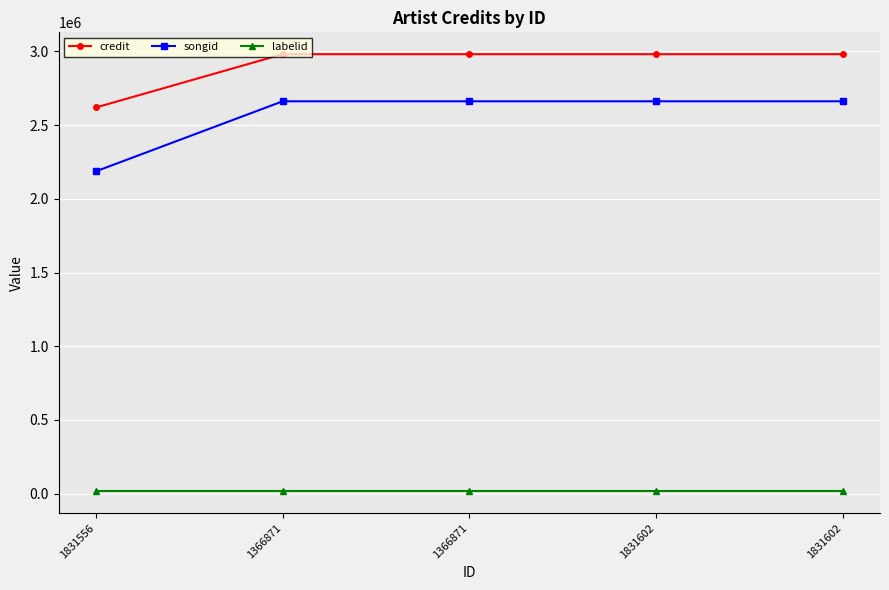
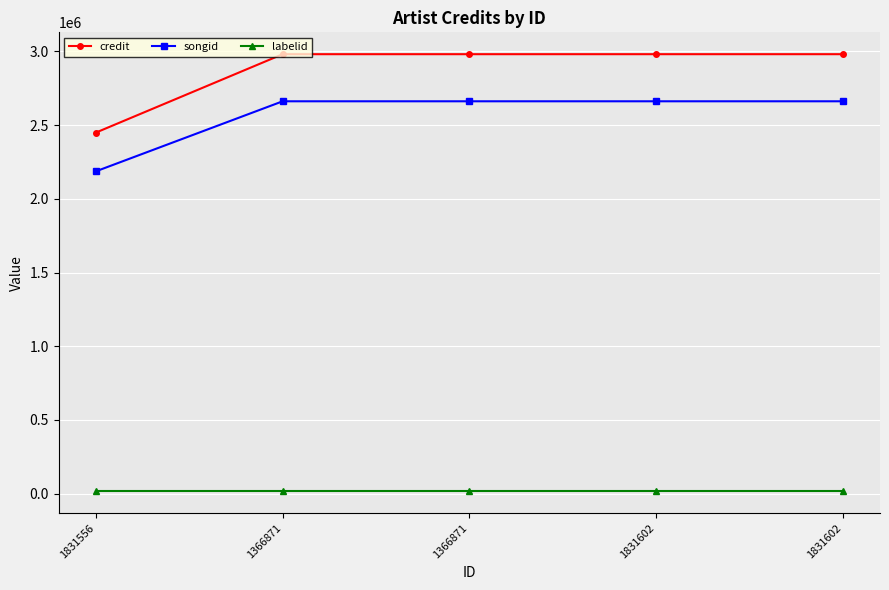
  {
    "credit": {
-     "1831556": 2620000
+     "1831556": 2450000
    },
    "songid": {
      "1831556": 2190000
    },
    "labelid": {
      "1831556": 20000
    }
  }
